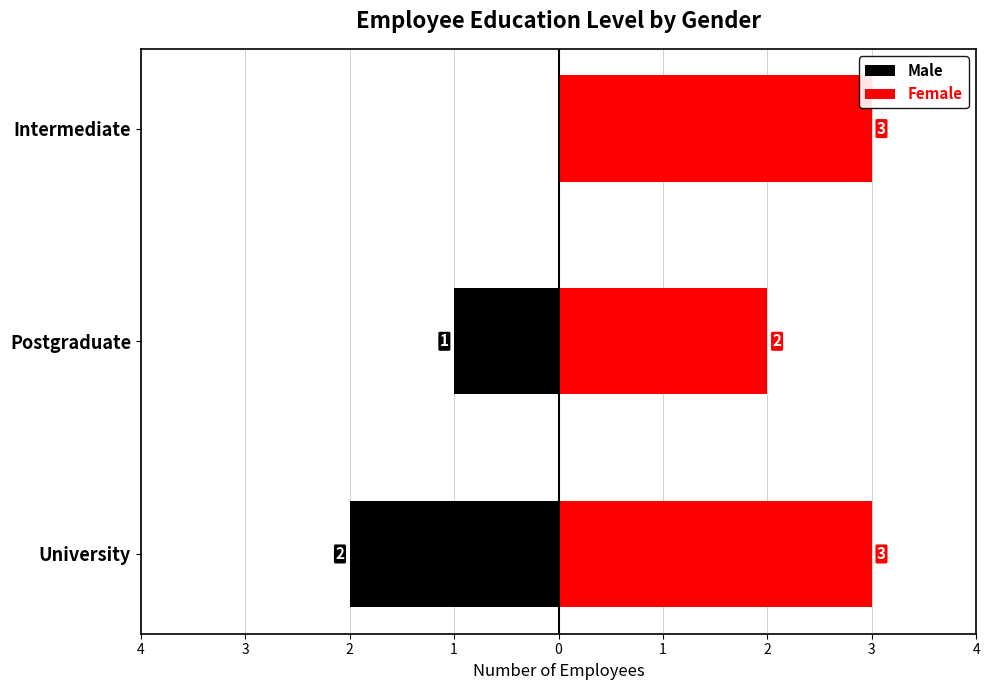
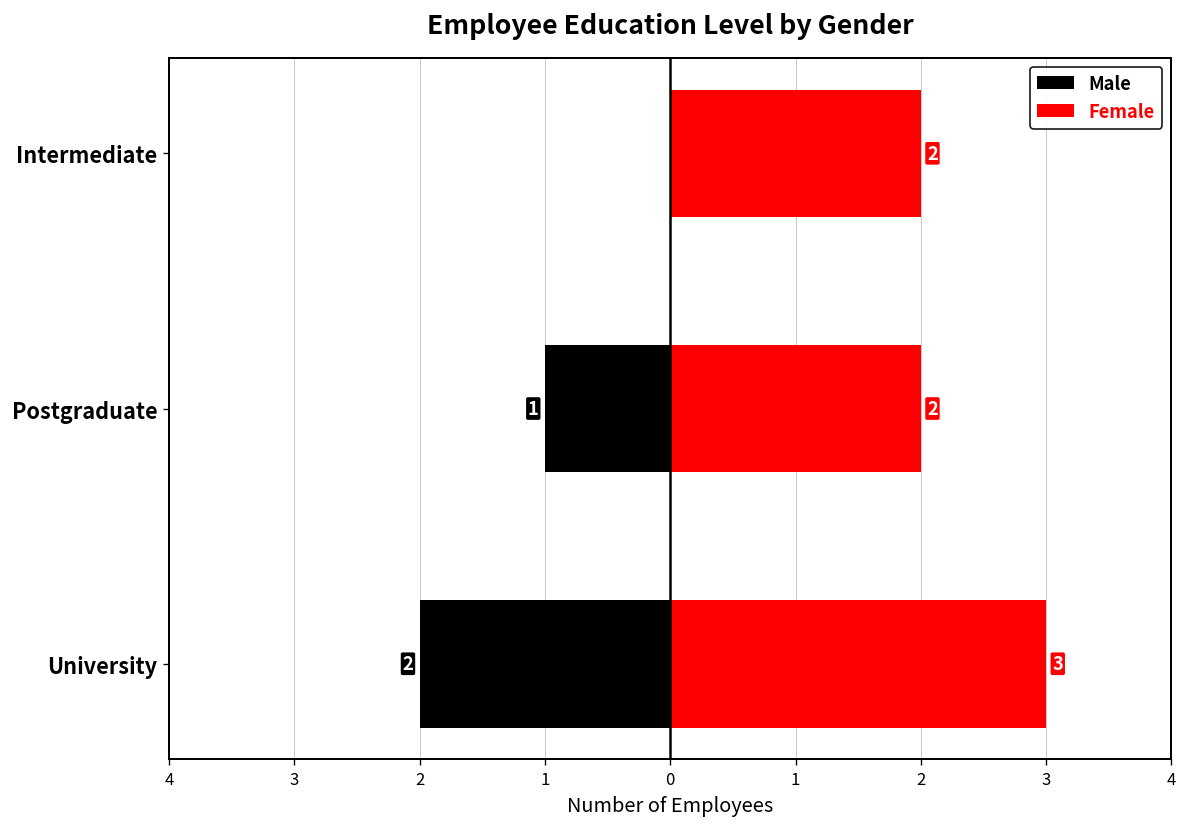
  {
    "Female": {
-     "Intermediate": 3
+     "Intermediate": 2
    }
  }
